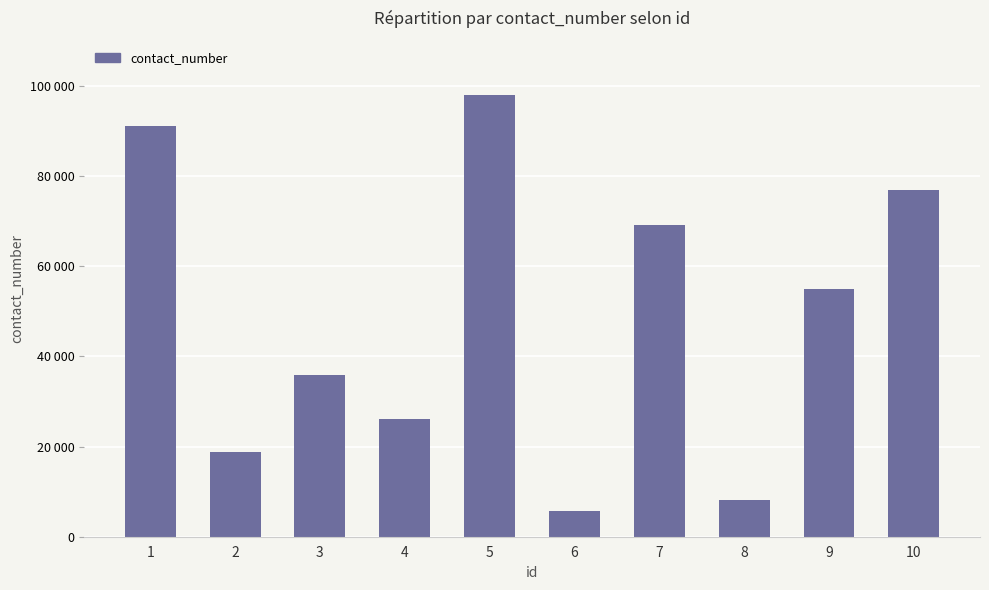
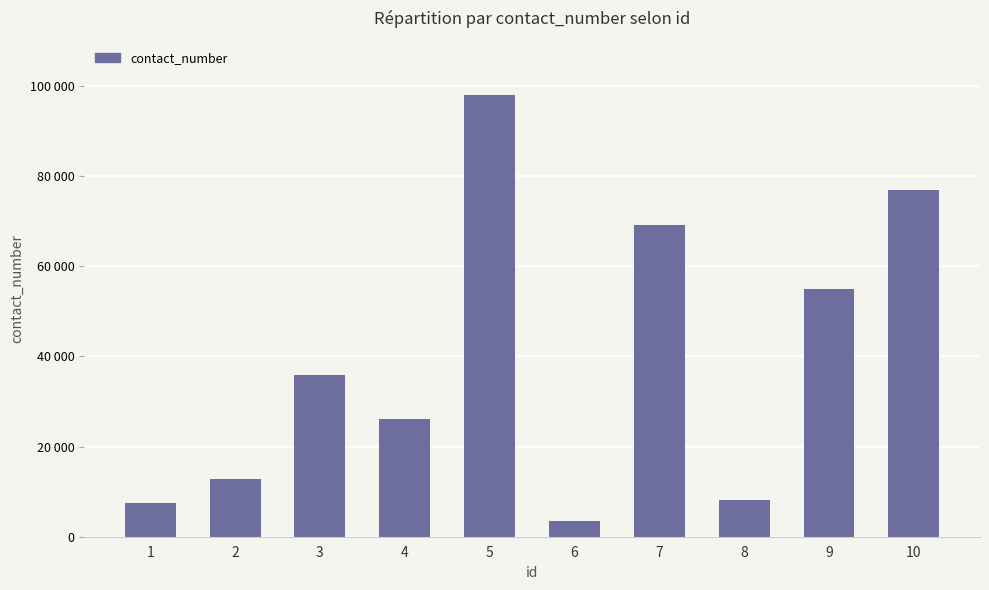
  {
-   "1": 91000,
-   "2": 19000,
+   "1": 8000,
+   "2": 13000,
    "3": 36000,
    "4": 26000,
    "5": 98000,
-   "6": 6000,
+   "6": 3000,
    "7": 69000,
    "8": 8000,
    "9": 55000,
    "10": 77000
  }
